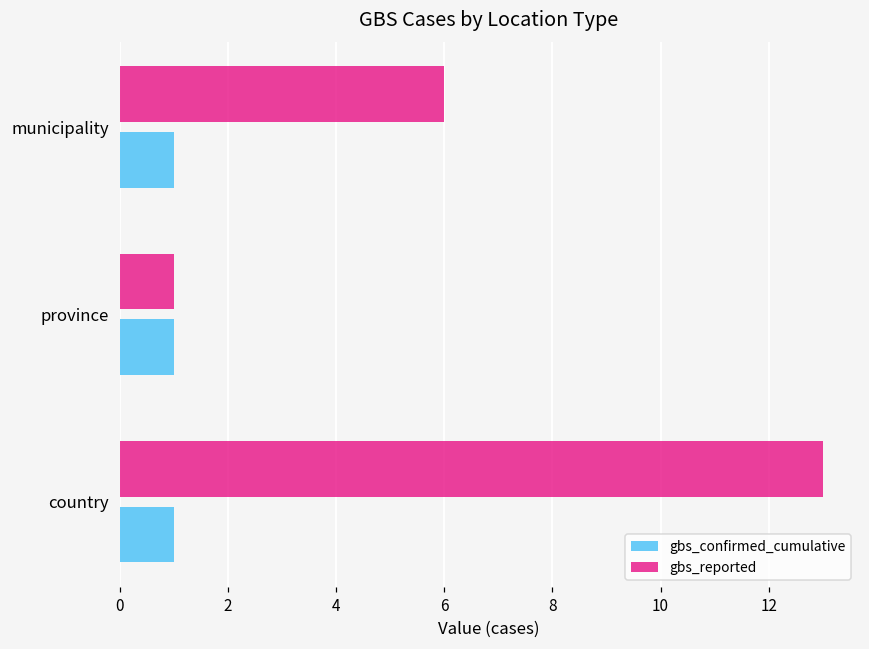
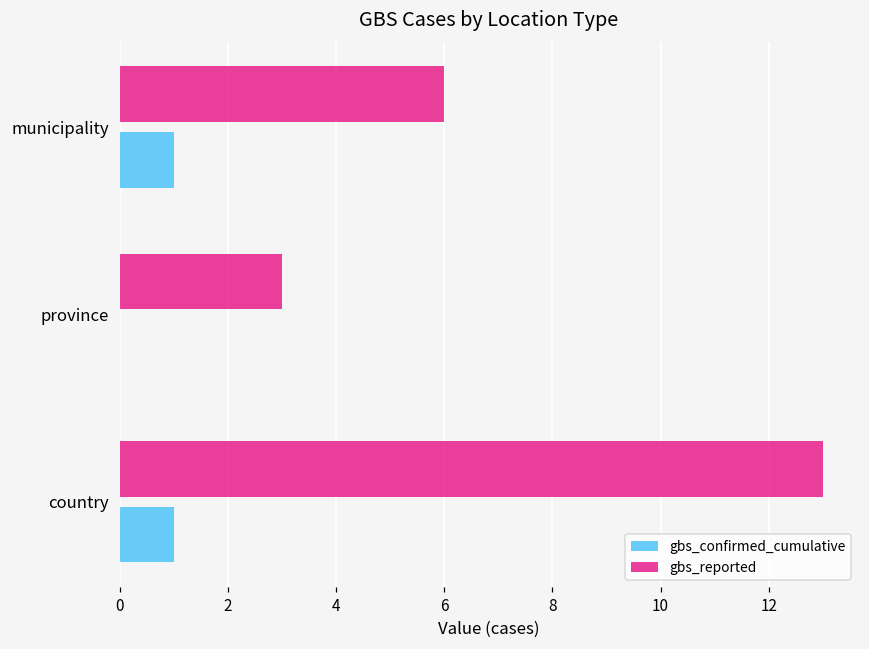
  {
    "gbs_confirmed_cumulative": {
      "municipality": 1,
-     "province": 1,
+     "province": 0,
      "country": 1
    },
    "gbs_reported": {
      "municipality": 6,
-     "province": 1,
+     "province": 3,
      "country": 13
    }
  }
